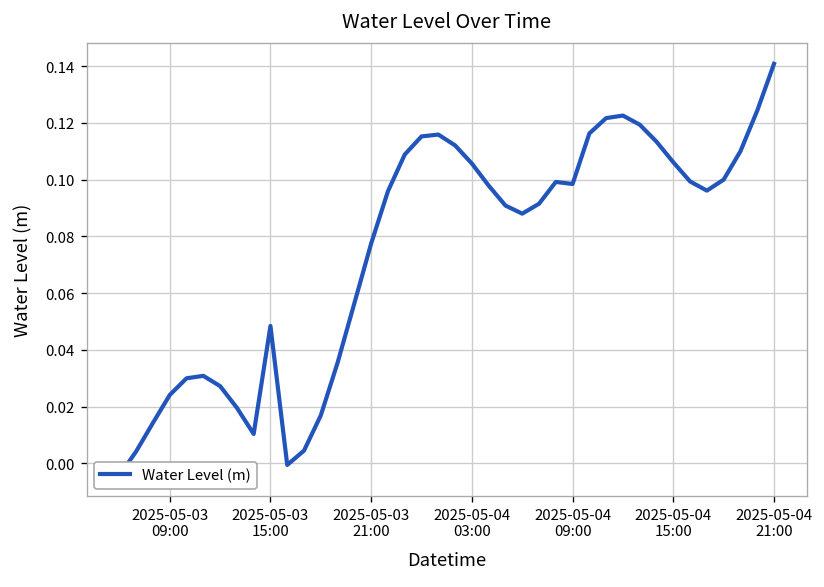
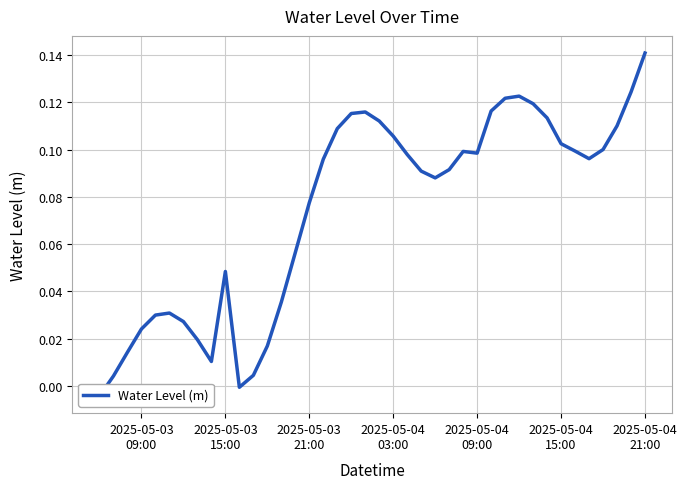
  {
    "2025-05-03 09:00": 0.024,
    "2025-05-03 15:00": 0.048,
    "2025-05-03 21:00": 0.078,
    "2025-05-04 03:00": 0.106,
    "2025-05-04 09:00": 0.098,
-   "2025-05-04 15:00": 0.106,
+   "2025-05-04 15:00": 0.102,
    "2025-05-04 21:00": 0.141
  }
